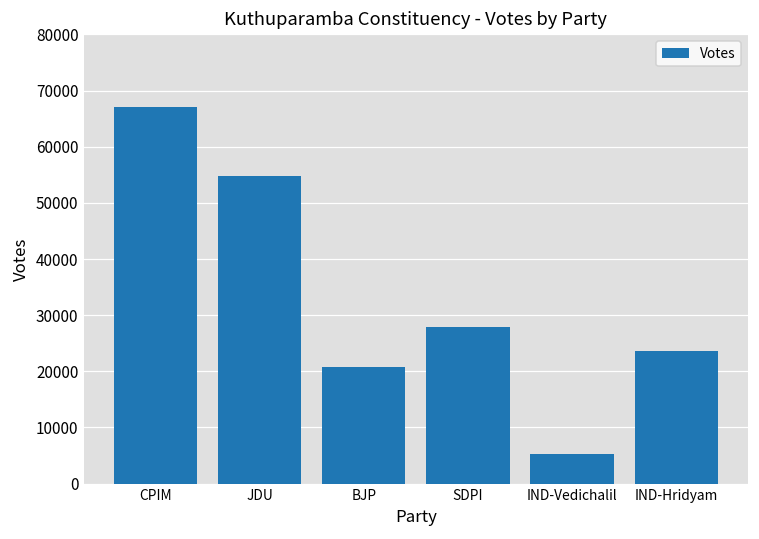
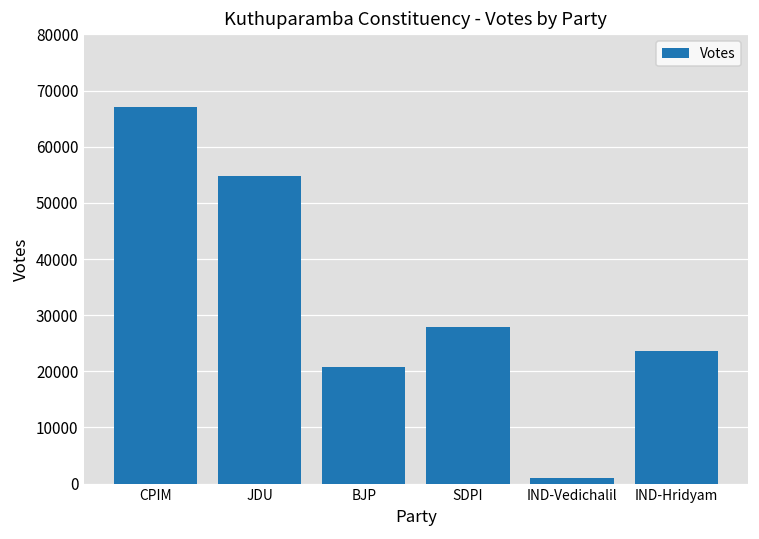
  {
    "CPIM": 67000,
    "JDU": 55000,
    "BJP": 21000,
    "SDPI": 28000,
-   "IND-Vedichalil": 5000,
+   "IND-Vedichalil": 1000,
    "IND-Hridyam": 24000
  }
